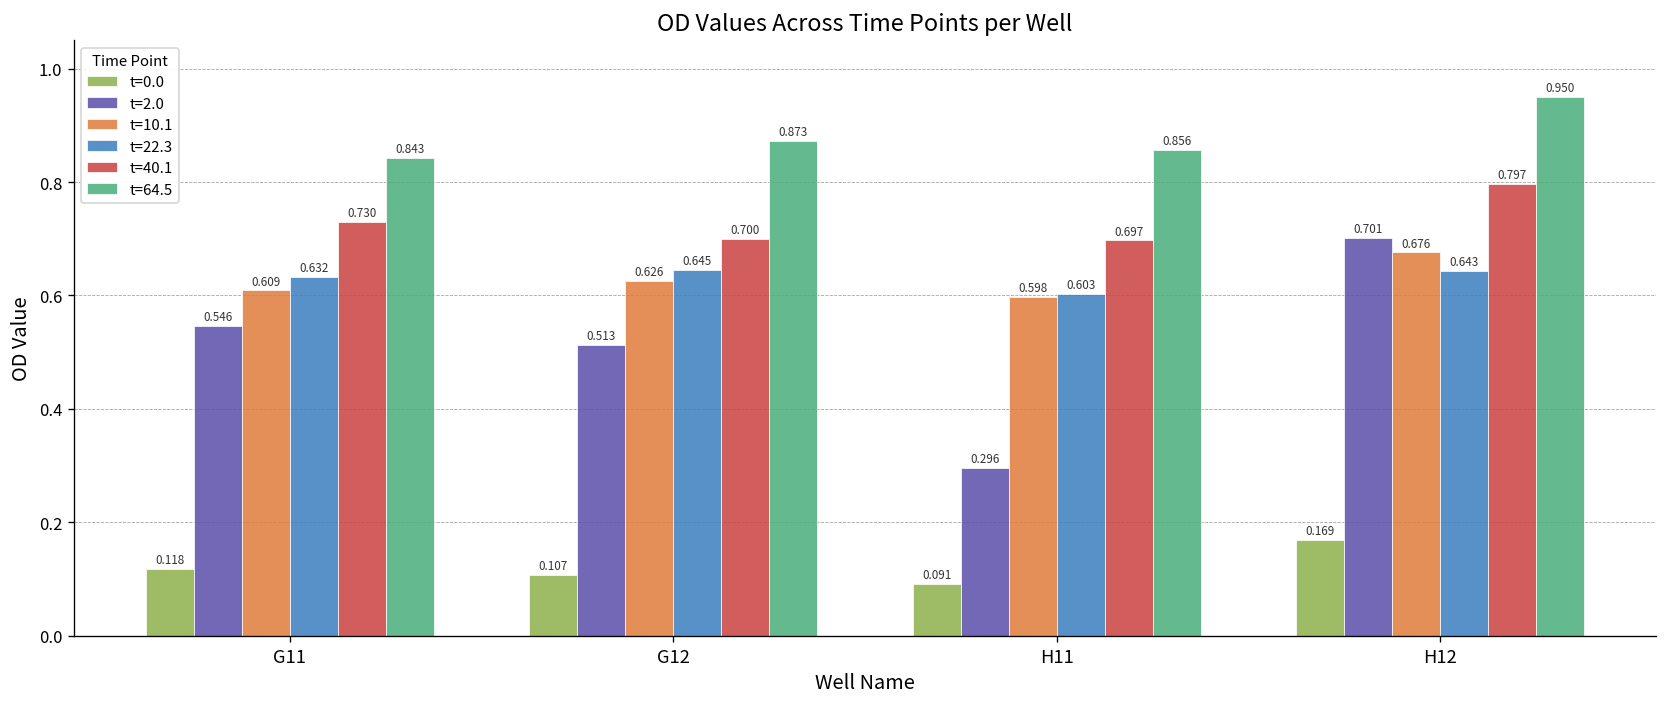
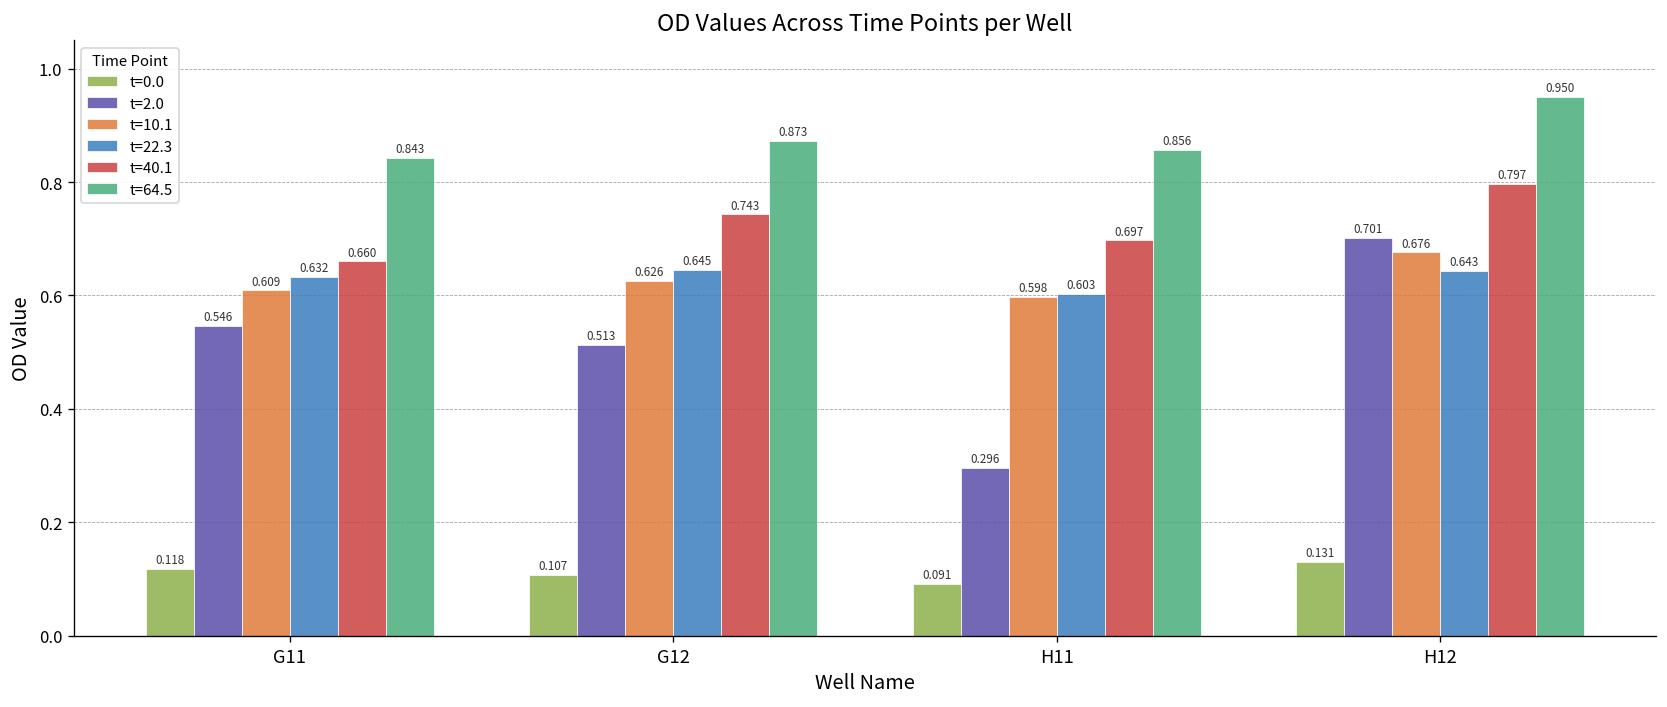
  {
    "t=0.0": {
      "G11": 0.118,
      "G12": 0.107,
      "H11": 0.091,
-     "H12": 0.169
+     "H12": 0.131
    },
    "t=2.0": {
      "G11": 0.546,
      "G12": 0.513,
      "H11": 0.296,
      "H12": 0.701
    },
    "t=10.1": {
      "G11": 0.609,
      "G12": 0.626,
      "H11": 0.598,
      "H12": 0.676
    },
    "t=22.3": {
      "G11": 0.632,
      "G12": 0.645,
      "H11": 0.603,
      "H12": 0.643
    },
    "t=40.1": {
-     "G11": 0.730,
-     "G12": 0.700,
+     "G11": 0.660,
+     "G12": 0.743,
      "H11": 0.697,
      "H12": 0.797
    },
    "t=64.5": {
      "G11": 0.843,
      "G12": 0.873,
      "H11": 0.856,
      "H12": 0.950
    }
  }
